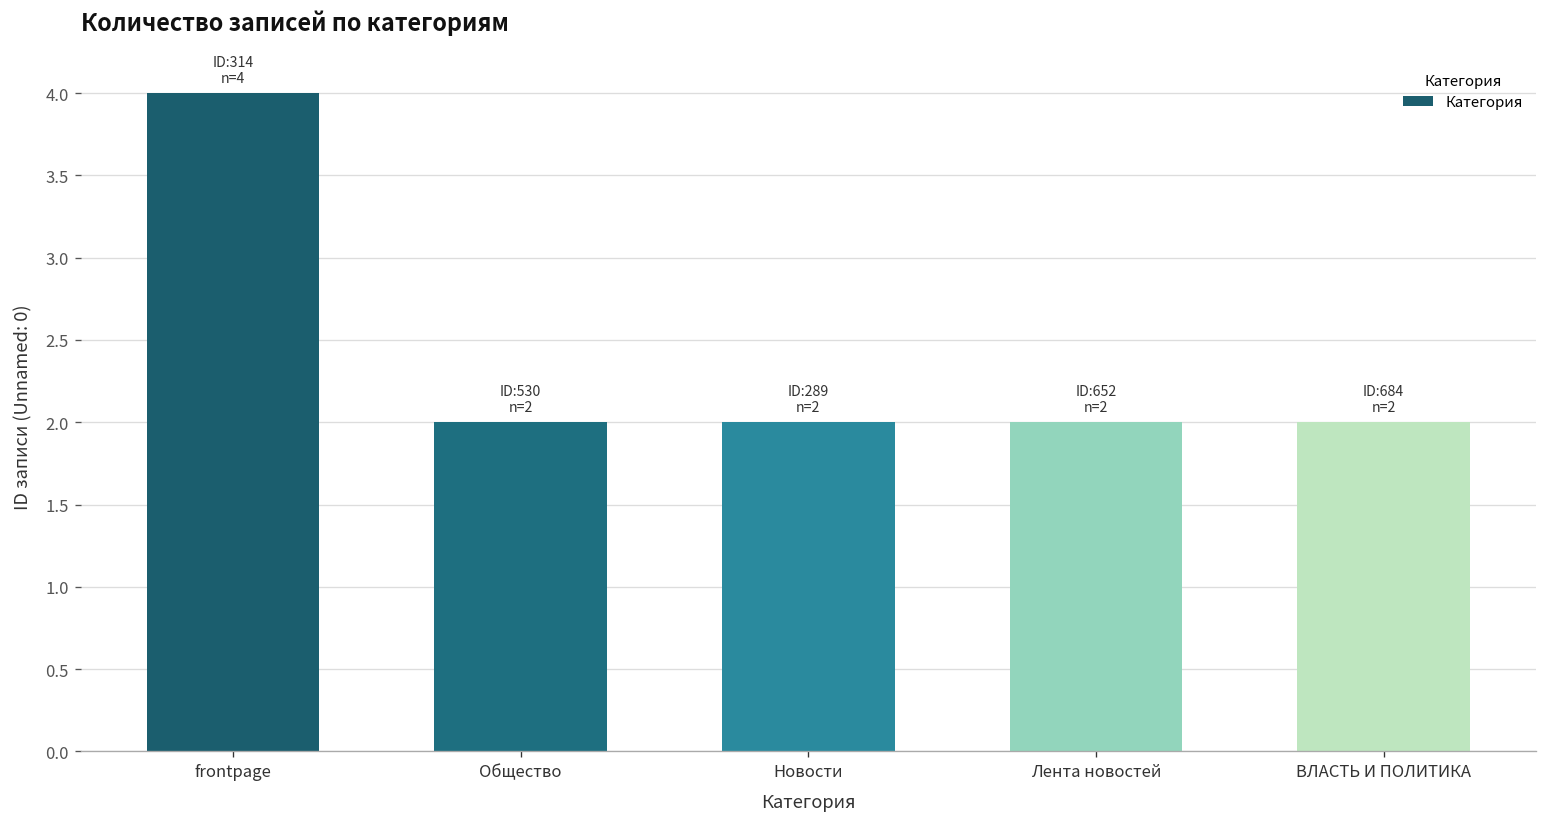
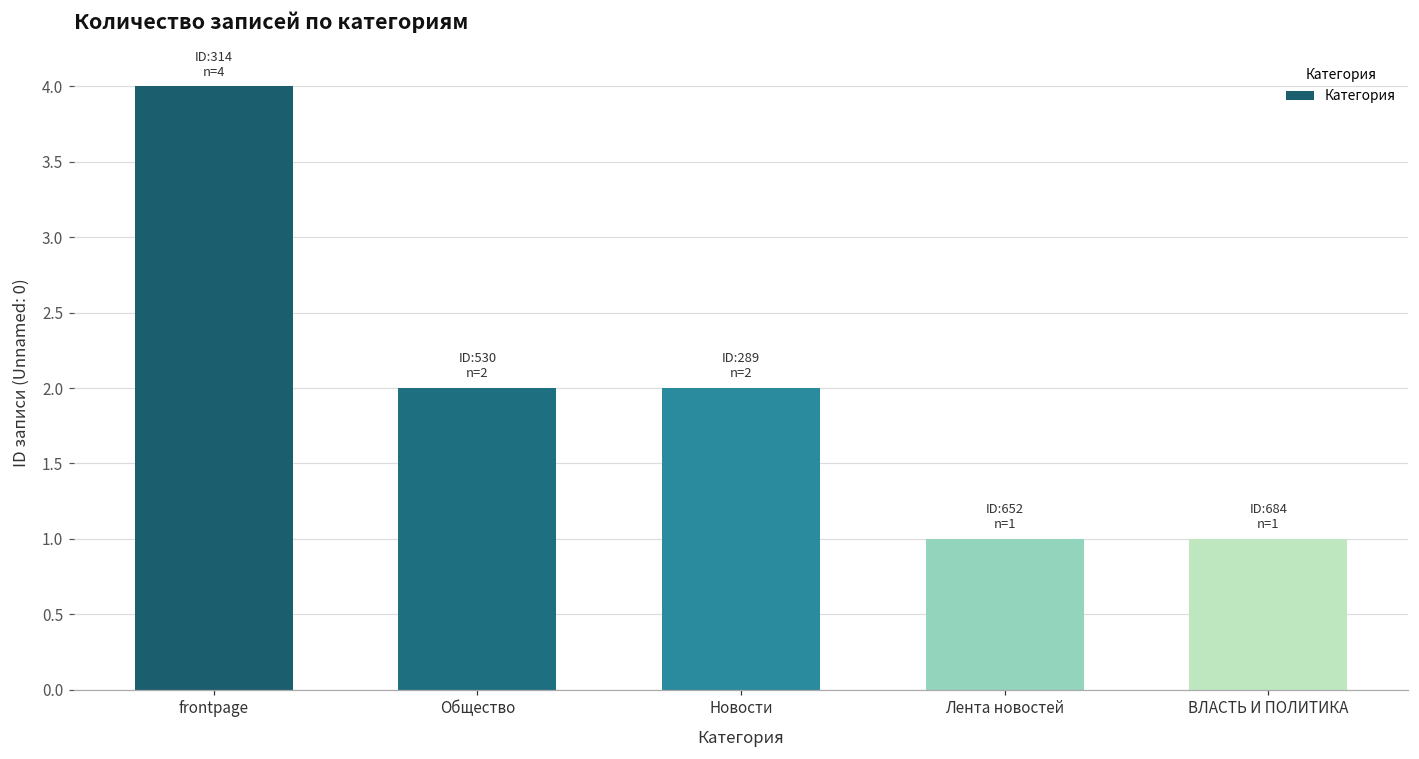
  {
    "frontpage": 4,
    "Общество": 2,
    "Новости": 2,
-   "Лента новостей": 2,
-   "ВЛАСТЬ И ПОЛИТИКА": 2
+   "Лента новостей": 1,
+   "ВЛАСТЬ И ПОЛИТИКА": 1
  }
